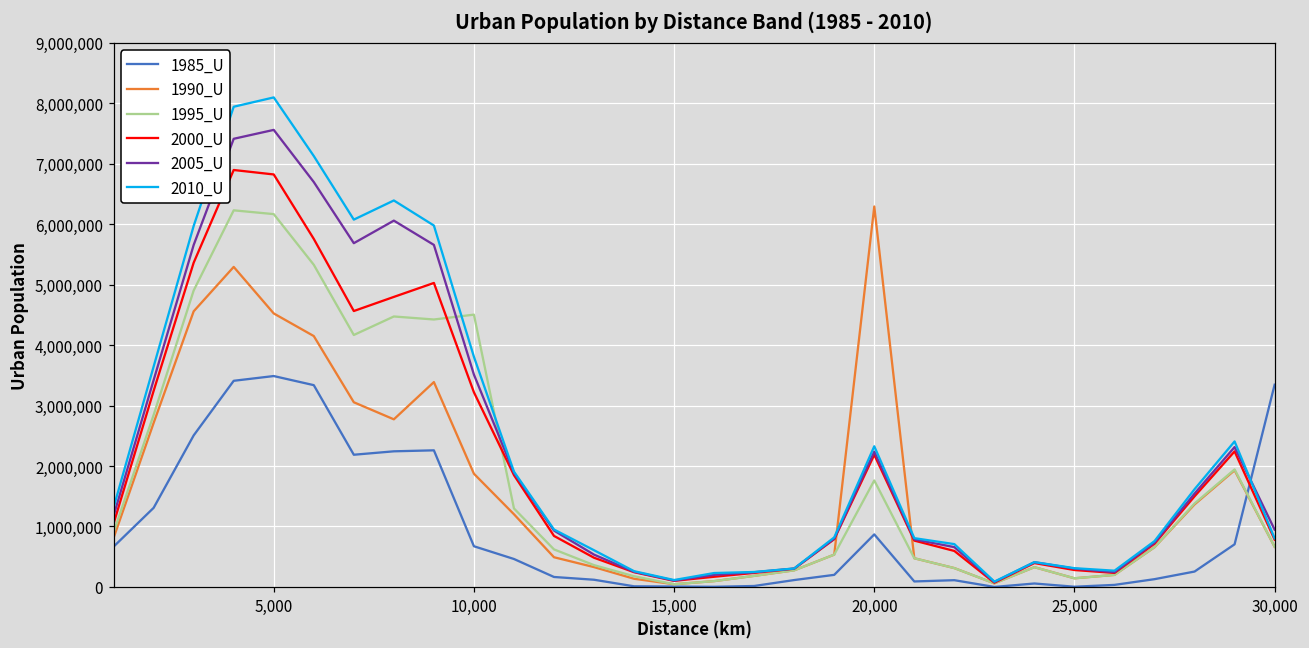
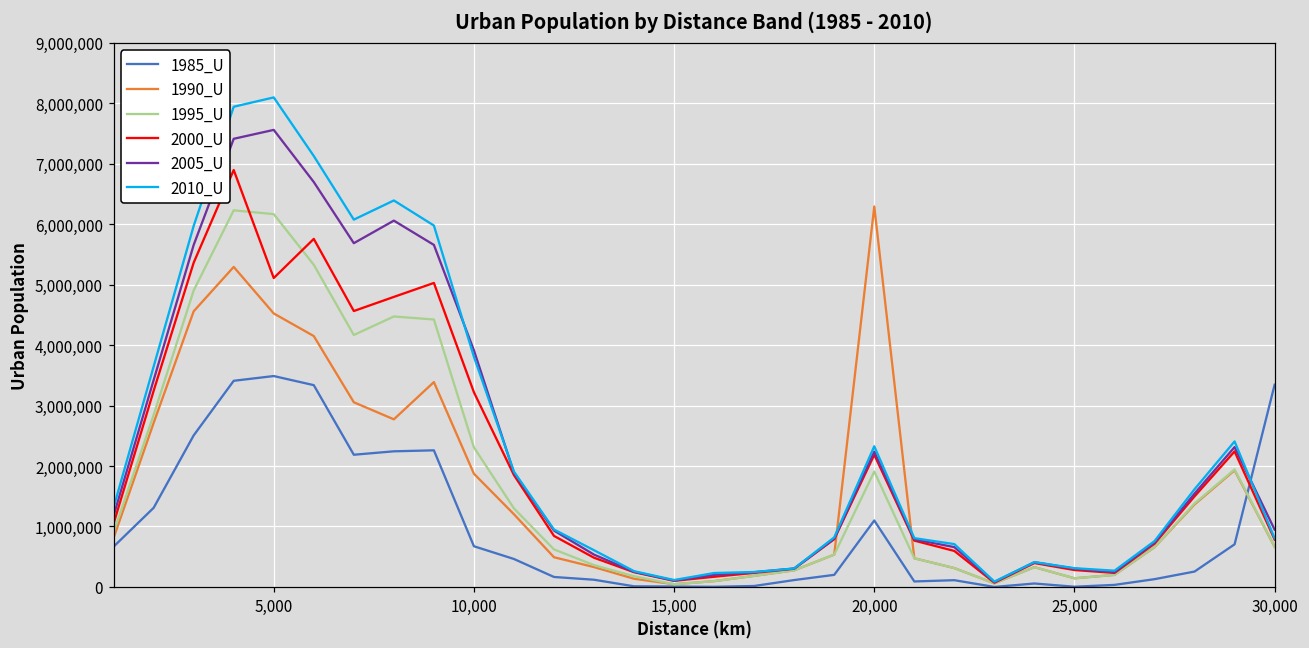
  {
    "1985_U": {
      "5,000": "3,500,000",
      "10,000": "700,000",
-     "20,000": "900,000",
+     "20,000": "1,100,000",
      "25,000": "0",
      "30,000": "3,300,000"
    },
    "1990_U": {
      "5,000": "4,500,000",
      "10,000": "1,900,000",
      "20,000": "6,300,000"
    },
    "1995_U": {
      "5,000": "6,200,000",
-     "10,000": "4,500,000",
-     "20,000": "1,800,000"
+     "10,000": "2,300,000",
+     "20,000": "1,900,000"
    },
    "2000_U": {
-     "5,000": "6,800,000",
+     "5,000": "5,100,000",
      "10,000": "3,200,000",
      "20,000": "2,200,000"
    },
    "2005_U": {
      "5,000": "7,600,000",
-     "10,000": "3,500,000",
+     "10,000": "3,900,000",
      "20,000": "2,200,000",
      "30,000": "900,000"
    },
    "2010_U": {
      "5,000": "8,100,000",
      "10,000": "3,800,000",
      "20,000": "2,300,000"
    }
  }
